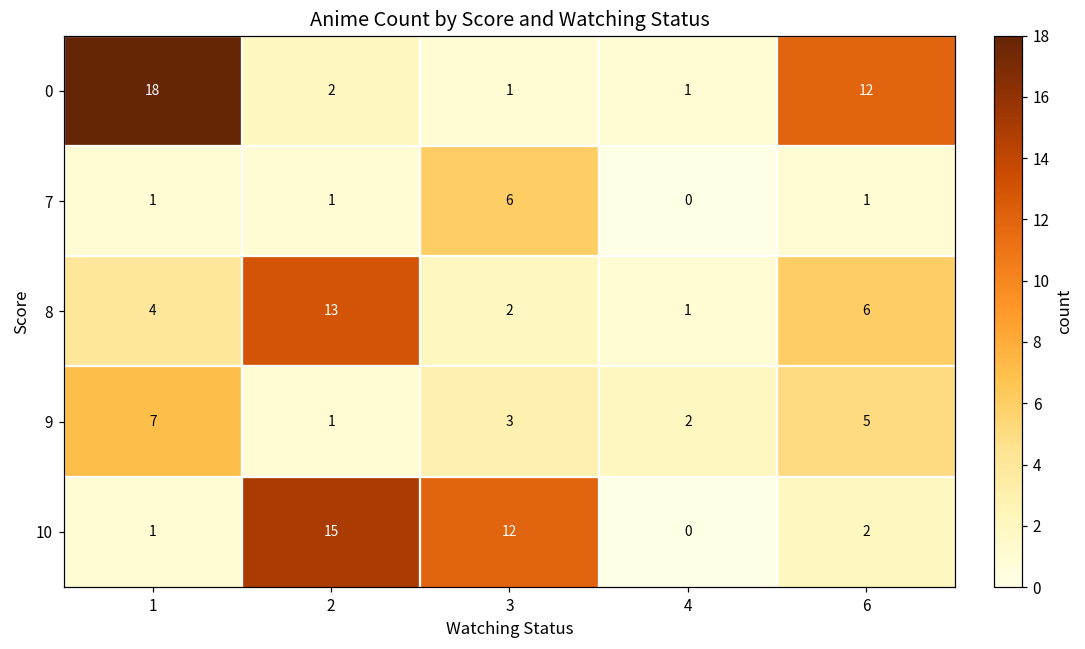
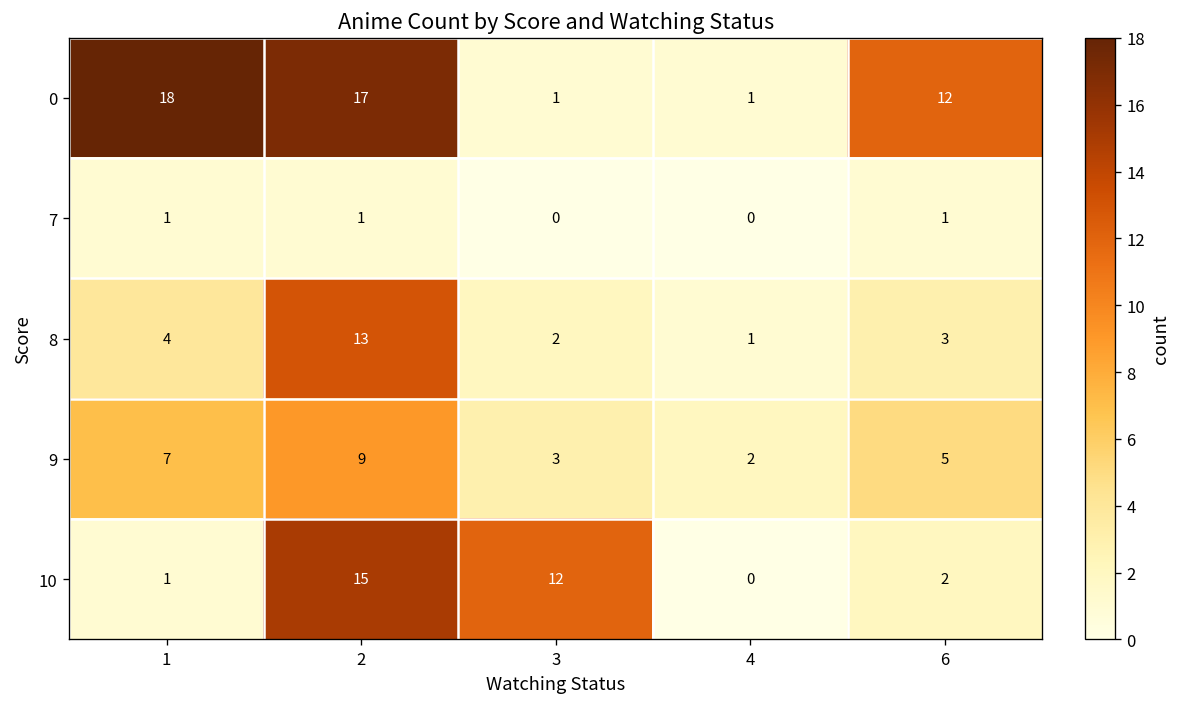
  {
    "0": {
      "1": 18,
-     "2": 2,
+     "2": 17,
      "3": 1,
      "4": 1,
      "6": 12
    },
    "7": {
      "1": 1,
      "2": 1,
-     "3": 6,
+     "3": 0,
      "4": 0,
      "6": 1
    },
    "8": {
      "1": 4,
      "2": 13,
      "3": 2,
      "4": 1,
-     "6": 6
+     "6": 3
    },
    "9": {
      "1": 7,
-     "2": 1,
+     "2": 9,
      "3": 3,
      "4": 2,
      "6": 5
    },
    "10": {
      "1": 1,
      "2": 15,
      "3": 12,
      "4": 0,
      "6": 2
    }
  }
